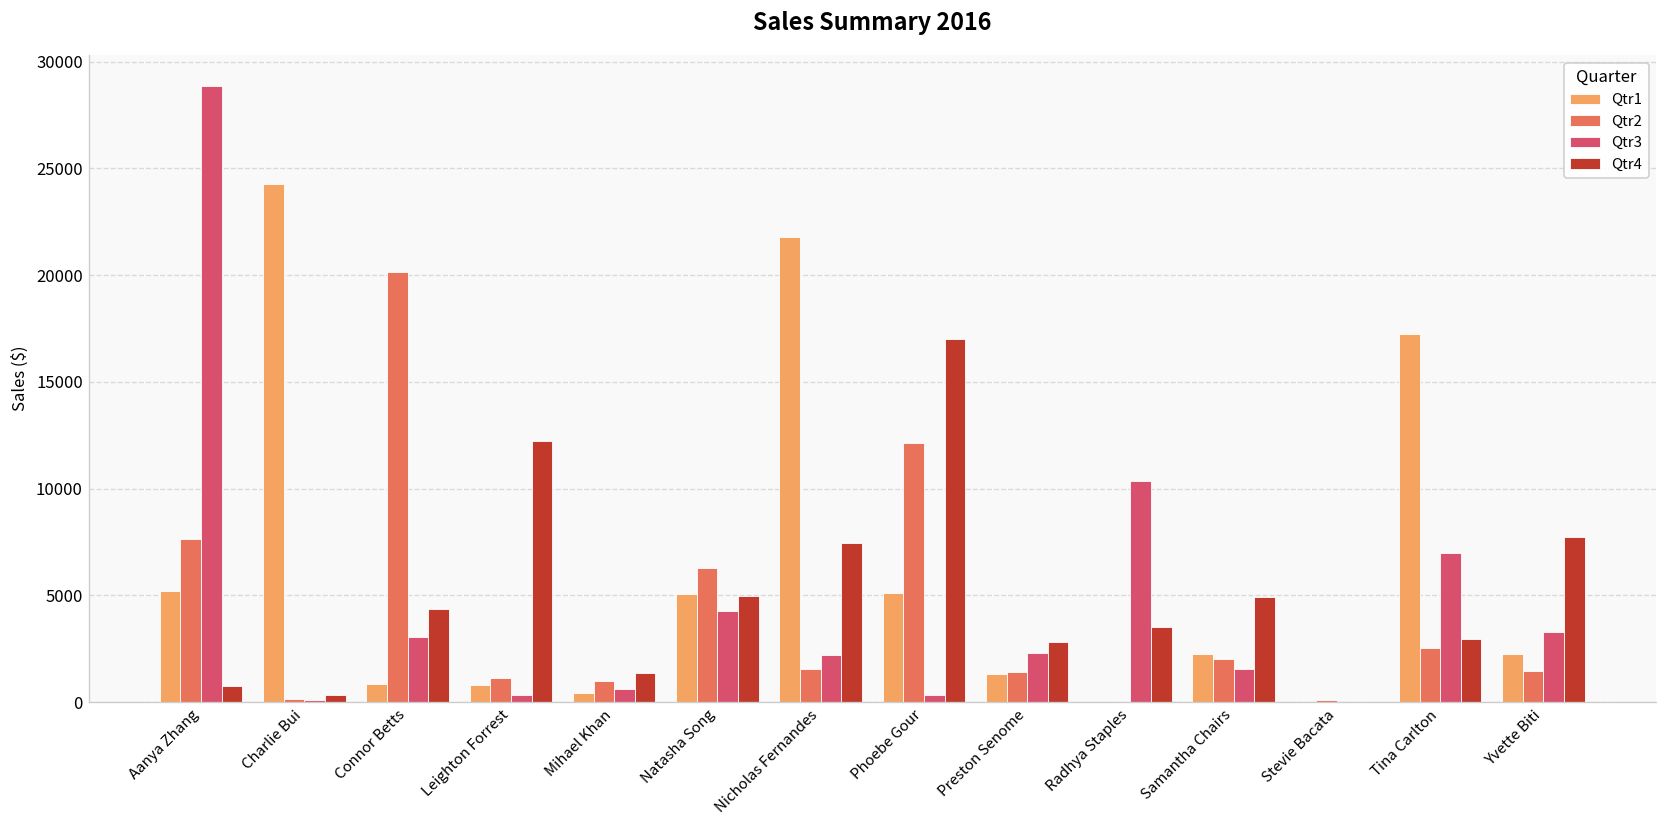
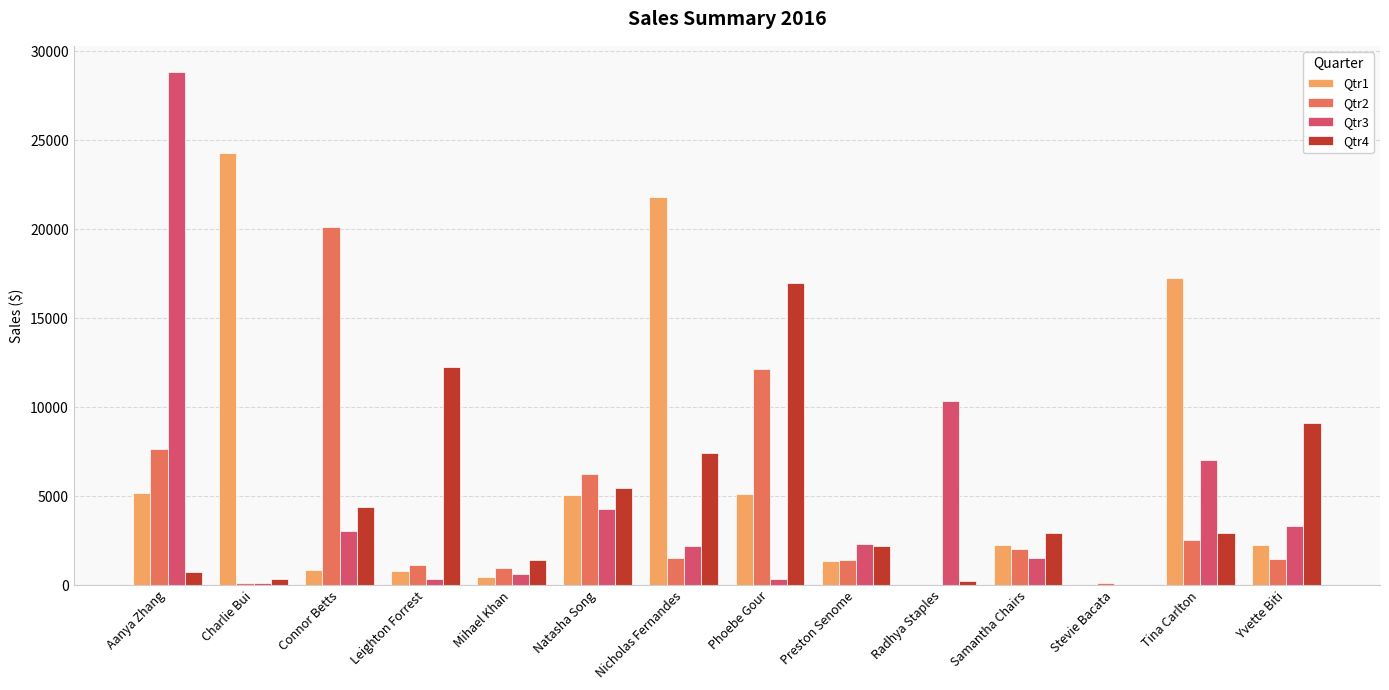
  {
    "Qtr4": {
      "Aanya Zhang": 700,
      "Charlie Bui": 400,
      "Connor Betts": 4400,
      "Leighton Forrest": 12300,
      "Mihael Khan": 1400,
-     "Natasha Song": 5000,
+     "Natasha Song": 5400,
      "Nicholas Fernandes": 7400,
      "Phoebe Gour": 17000,
-     "Preston Senome": 2800,
-     "Radhya Staples": 3500,
-     "Samantha Chairs": 4900,
+     "Preston Senome": 2200,
+     "Radhya Staples": 200,
+     "Samantha Chairs": 2900,
      "Stevie Bacata": 0,
      "Tina Carlton": 3000,
-     "Yvette Biti": 7700
+     "Yvette Biti": 9100
    }
  }
